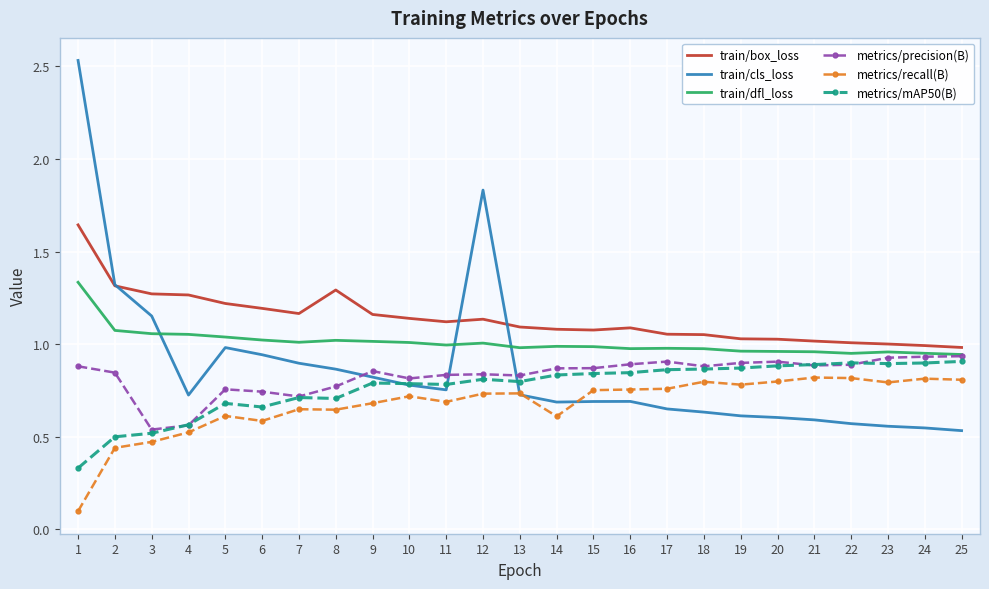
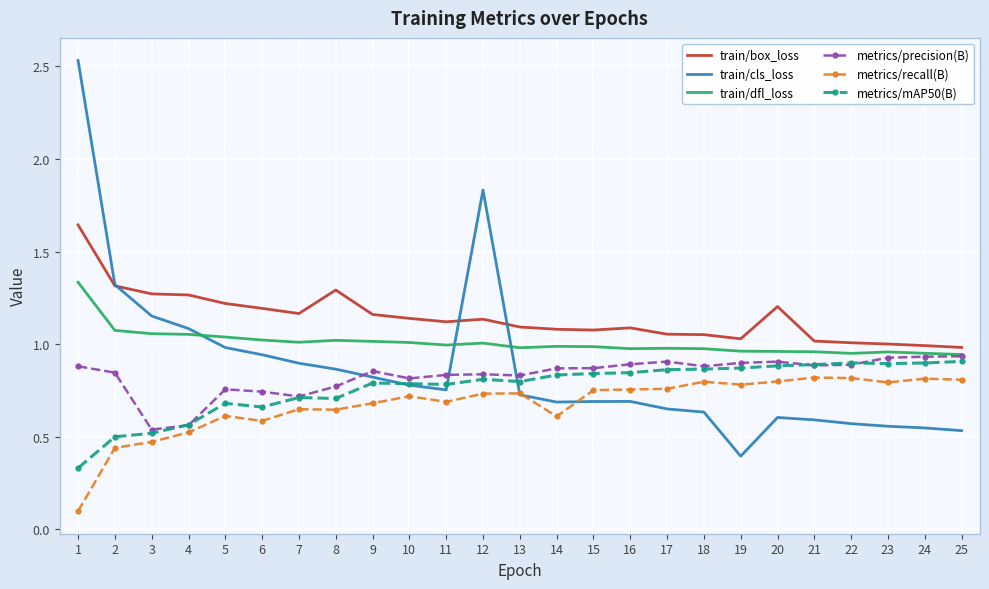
  {
    "train/box_loss": {
      "1": 1.64,
      "3": 1.27,
      "4": 1.27,
      "5": 1.22,
      "6": 1.19,
      "7": 1.16,
      "8": 1.29,
      "9": 1.16,
      "10": 1.14,
      "11": 1.12,
      "12": 1.13,
      "13": 1.09,
      "14": 1.08,
      "15": 1.08,
      "16": 1.09,
      "17": 1.05,
      "18": 1.05,
      "19": 1.03,
-     "20": 1.03,
+     "20": 1.20,
      "21": 1.02,
      "22": 1.01,
      "23": 1.00,
      "24": 0.99,
      "25": 0.98
    },
    "train/cls_loss": {
      "1": 2.53,
      "3": 1.15,
-     "4": 0.72,
+     "4": 1.08,
      "5": 0.98,
      "6": 0.94,
      "7": 0.90,
      "8": 0.86,
      "9": 0.82,
      "11": 0.75,
      "12": 1.83,
      "14": 0.69,
      "15": 0.69,
      "16": 0.69,
      "17": 0.65,
      "18": 0.63,
-     "19": 0.61,
+     "19": 0.39,
      "20": 0.60,
      "21": 0.59,
      "22": 0.57,
      "23": 0.56,
      "24": 0.55,
      "25": 0.53
    },
    "metrics/precision(B)": {
      "1": 0.88,
      "2": 0.85,
      "3": 0.54,
      "5": 0.76,
      "6": 0.74,
      "8": 0.77,
      "9": 0.85,
      "10": 0.81,
      "11": 0.83,
      "12": 0.84,
      "13": 0.83,
      "14": 0.87,
      "15": 0.87,
      "16": 0.89,
      "17": 0.91,
      "18": 0.88,
      "19": 0.90,
      "20": 0.90,
      "23": 0.93,
      "24": 0.93
    },
    "metrics/recall(B)": {
      "1": 0.10,
      "2": 0.44,
      "3": 0.47,
      "4": 0.52,
      "5": 0.61,
      "6": 0.58,
      "7": 0.65,
      "8": 0.65,
      "9": 0.68,
      "10": 0.72,
      "11": 0.69,
      "12": 0.73,
      "14": 0.61,
      "15": 0.75,
      "16": 0.75,
      "17": 0.76,
      "18": 0.80,
      "19": 0.78,
      "20": 0.80,
      "21": 0.82,
      "22": 0.82,
      "23": 0.79,
      "24": 0.81,
      "25": 0.81
    }
  }
